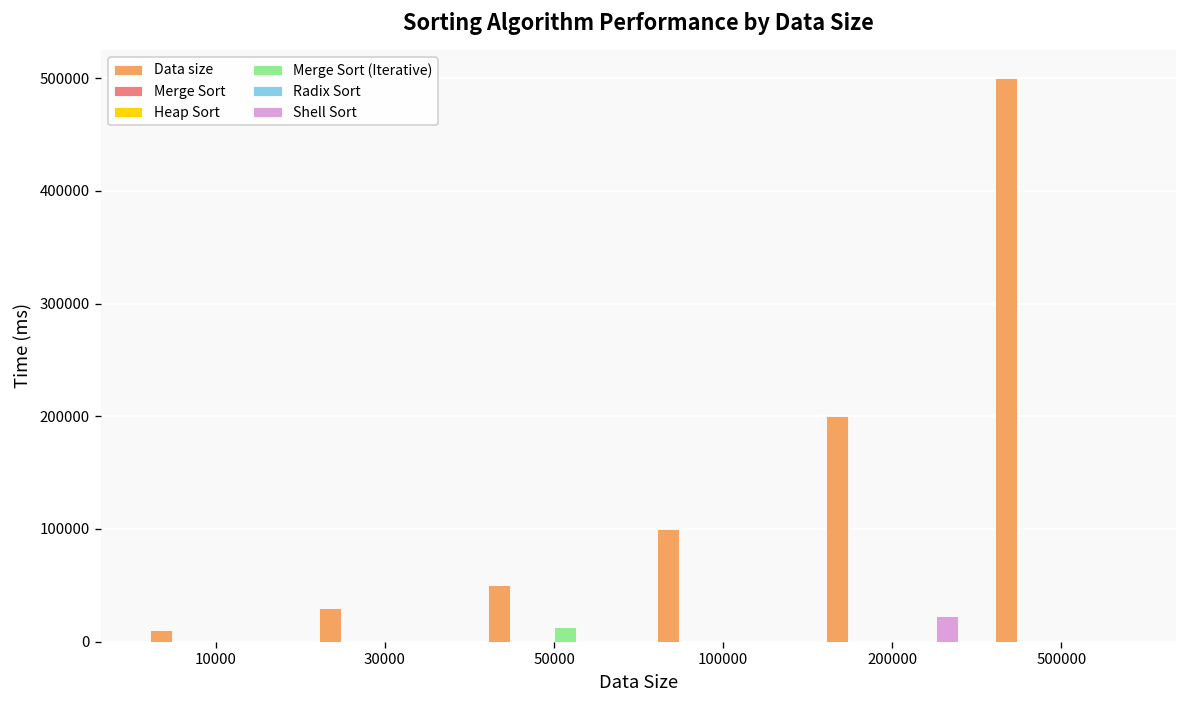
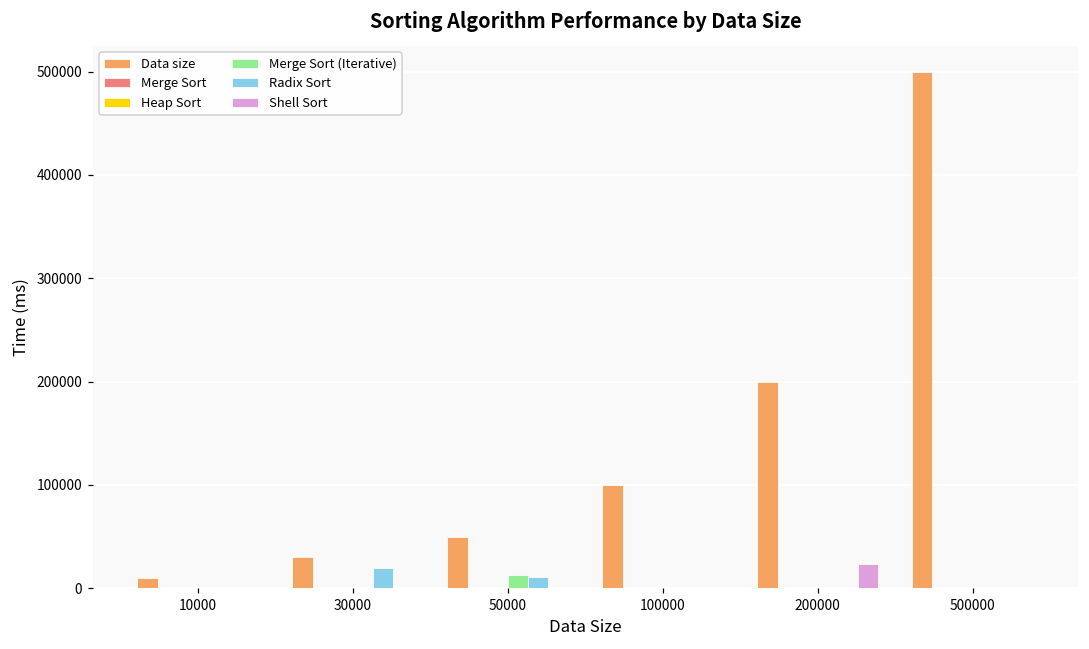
  {
    "Heap Sort": {
      "10000": 0
    },
    "Merge Sort (Iterative)": {
      "10000": 0,
      "30000": 0,
      "50000": 10000
    },
    "Radix Sort": {
      "10000": 0,
-     "30000": 0,
-     "50000": 0
+     "30000": 20000,
+     "50000": 10000
    },
    "Shell Sort": {
      "10000": 0,
      "200000": 20000
    }
  }
